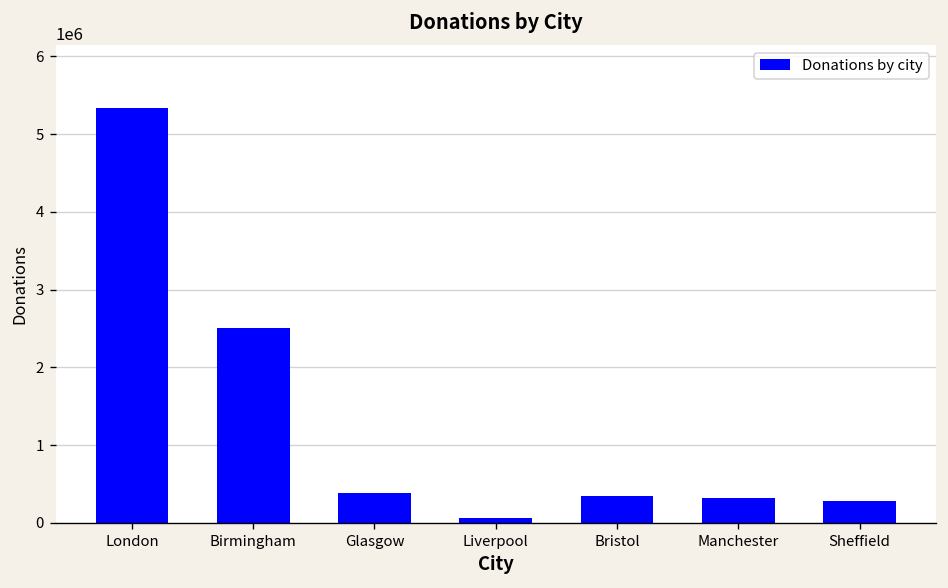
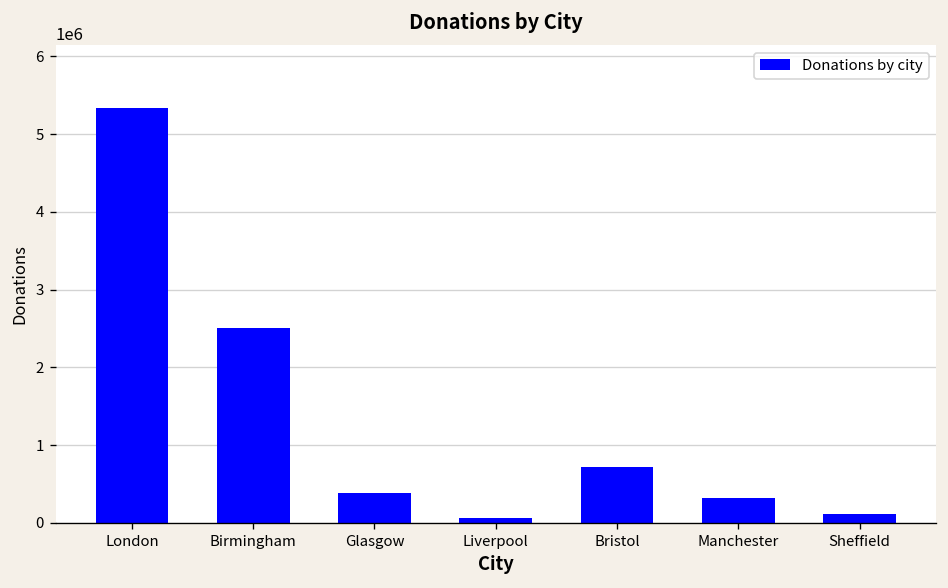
  {
    "London": 5300000,
    "Birmingham": 2500000,
    "Glasgow": 400000,
    "Liverpool": 100000,
-   "Bristol": 400000,
+   "Bristol": 700000,
    "Manchester": 300000,
-   "Sheffield": 300000
+   "Sheffield": 100000
  }
